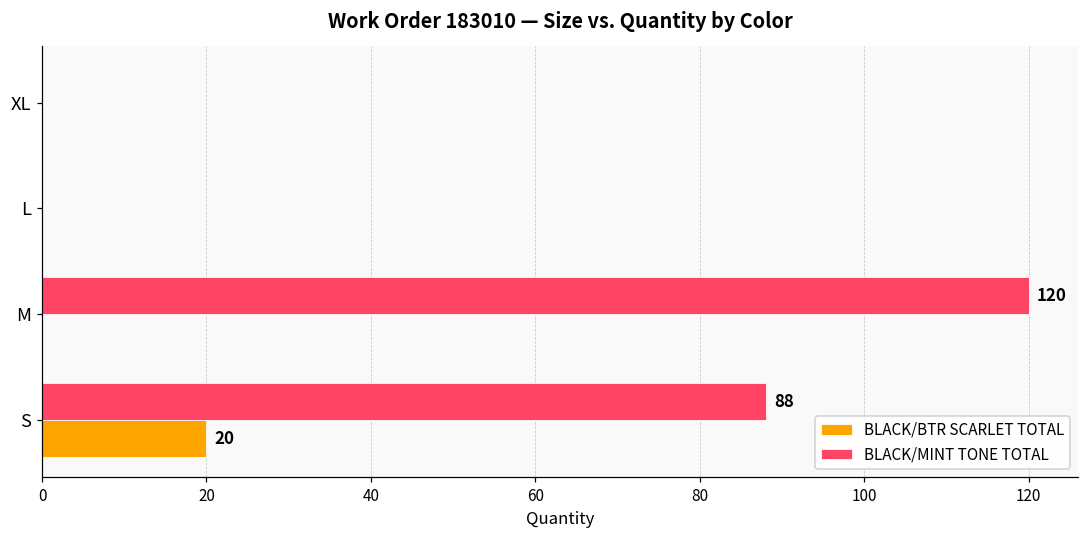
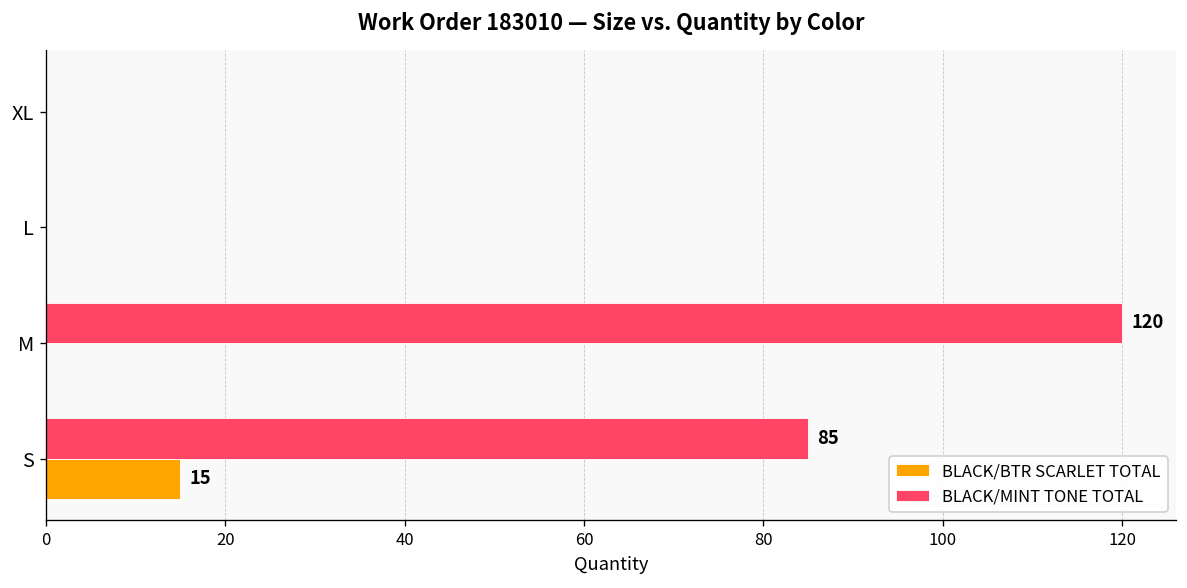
  {
    "BLACK/BTR SCARLET TOTAL": {
-     "S": 20
+     "S": 15
    },
    "BLACK/MINT TONE TOTAL": {
      "M": 120,
-     "S": 88
+     "S": 85
    }
  }
